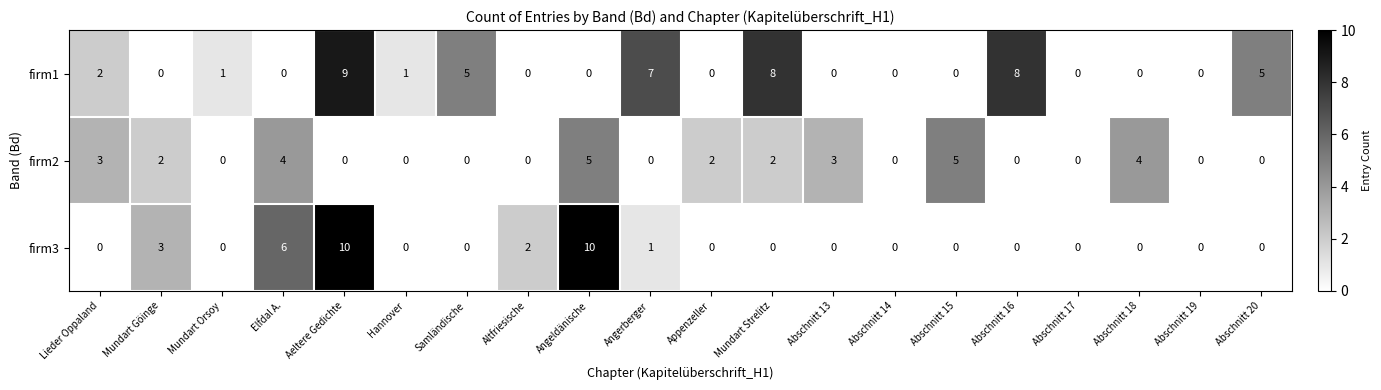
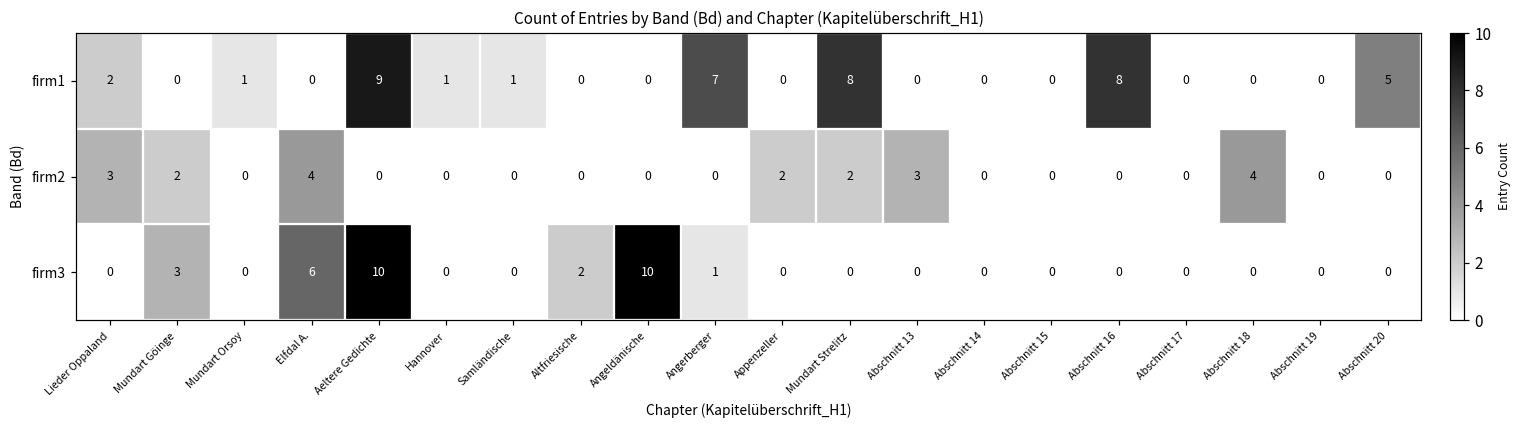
  {
    "firm1": {
      "Lieder Oppaland": 2,
      "Mundart Göinge": 0,
      "Mundart Orsoy": 1,
      "Elfdal A.": 0,
      "Aeltere Gedichte": 9,
      "Hannover": 1,
-     "Samländische": 5,
+     "Samländische": 1,
      "Altfriesische": 0,
      "Angeldänische": 0,
      "Angerberger": 7,
      "Appenzeller": 0,
      "Mundart Strelitz": 8,
      "Abschnitt 13": 0,
      "Abschnitt 14": 0,
      "Abschnitt 15": 0,
      "Abschnitt 16": 8,
      "Abschnitt 17": 0,
      "Abschnitt 18": 0,
      "Abschnitt 19": 0,
      "Abschnitt 20": 5
    },
    "firm2": {
      "Lieder Oppaland": 3,
      "Mundart Göinge": 2,
      "Mundart Orsoy": 0,
      "Elfdal A.": 4,
      "Aeltere Gedichte": 0,
      "Hannover": 0,
      "Samländische": 0,
      "Altfriesische": 0,
-     "Angeldänische": 5,
+     "Angeldänische": 0,
      "Angerberger": 0,
      "Appenzeller": 2,
      "Mundart Strelitz": 2,
      "Abschnitt 13": 3,
      "Abschnitt 14": 0,
-     "Abschnitt 15": 5,
+     "Abschnitt 15": 0,
      "Abschnitt 16": 0,
      "Abschnitt 17": 0,
      "Abschnitt 18": 4,
      "Abschnitt 19": 0,
      "Abschnitt 20": 0
    },
    "firm3": {
      "Lieder Oppaland": 0,
      "Mundart Göinge": 3,
      "Mundart Orsoy": 0,
      "Elfdal A.": 6,
      "Aeltere Gedichte": 10,
      "Hannover": 0,
      "Samländische": 0,
      "Altfriesische": 2,
      "Angeldänische": 10,
      "Angerberger": 1,
      "Appenzeller": 0,
      "Mundart Strelitz": 0,
      "Abschnitt 13": 0,
      "Abschnitt 14": 0,
      "Abschnitt 15": 0,
      "Abschnitt 16": 0,
      "Abschnitt 17": 0,
      "Abschnitt 18": 0,
      "Abschnitt 19": 0,
      "Abschnitt 20": 0
    }
  }
